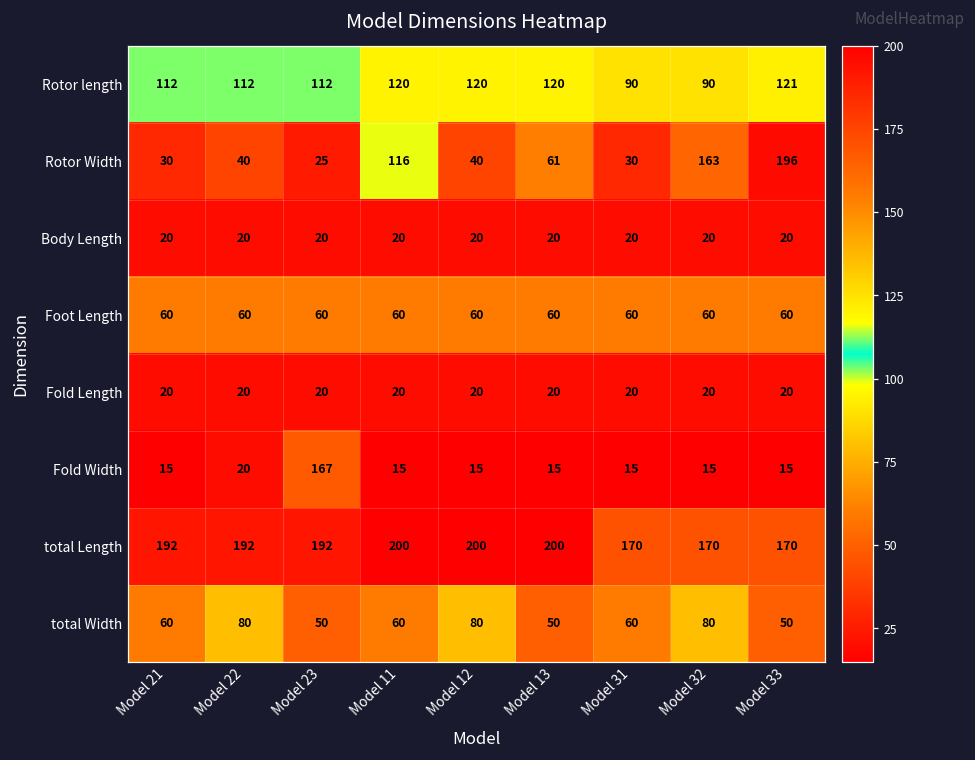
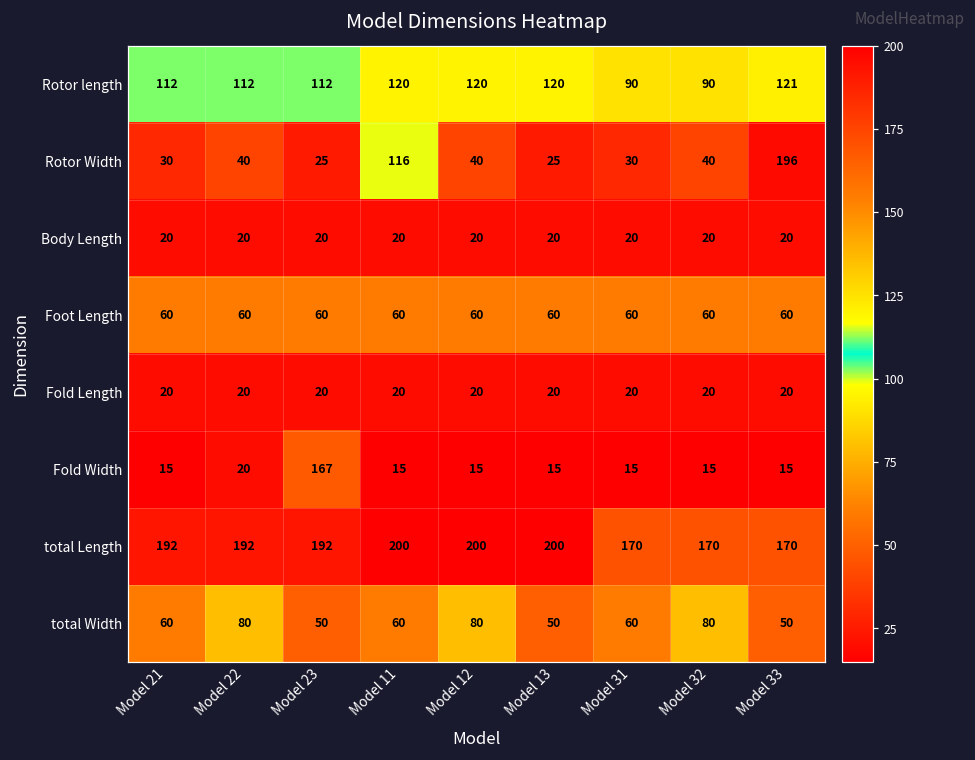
  {
    "Rotor length": {
      "Model 21": 112,
      "Model 22": 112,
      "Model 23": 112,
      "Model 11": 120,
      "Model 12": 120,
      "Model 13": 120,
      "Model 31": 90,
      "Model 32": 90,
      "Model 33": 121
    },
    "Rotor Width": {
      "Model 21": 30,
      "Model 22": 40,
      "Model 23": 25,
      "Model 11": 116,
      "Model 12": 40,
-     "Model 13": 61,
+     "Model 13": 25,
      "Model 31": 30,
-     "Model 32": 163,
+     "Model 32": 40,
      "Model 33": 196
    },
    "Body Length": {
      "Model 21": 20,
      "Model 22": 20,
      "Model 23": 20,
      "Model 11": 20,
      "Model 12": 20,
      "Model 13": 20,
      "Model 31": 20,
      "Model 32": 20,
      "Model 33": 20
    },
    "Foot Length": {
      "Model 21": 60,
      "Model 22": 60,
      "Model 23": 60,
      "Model 11": 60,
      "Model 12": 60,
      "Model 13": 60,
      "Model 31": 60,
      "Model 32": 60,
      "Model 33": 60
    },
    "Fold Length": {
      "Model 21": 20,
      "Model 22": 20,
      "Model 23": 20,
      "Model 11": 20,
      "Model 12": 20,
      "Model 13": 20,
      "Model 31": 20,
      "Model 32": 20,
      "Model 33": 20
    },
    "Fold Width": {
      "Model 21": 15,
      "Model 22": 20,
      "Model 23": 167,
      "Model 11": 15,
      "Model 12": 15,
      "Model 13": 15,
      "Model 31": 15,
      "Model 32": 15,
      "Model 33": 15
    },
    "total Length": {
      "Model 21": 192,
      "Model 22": 192,
      "Model 23": 192,
      "Model 11": 200,
      "Model 12": 200,
      "Model 13": 200,
      "Model 31": 170,
      "Model 32": 170,
      "Model 33": 170
    },
    "total Width": {
      "Model 21": 60,
      "Model 22": 80,
      "Model 23": 50,
      "Model 11": 60,
      "Model 12": 80,
      "Model 13": 50,
      "Model 31": 60,
      "Model 32": 80,
      "Model 33": 50
    }
  }
